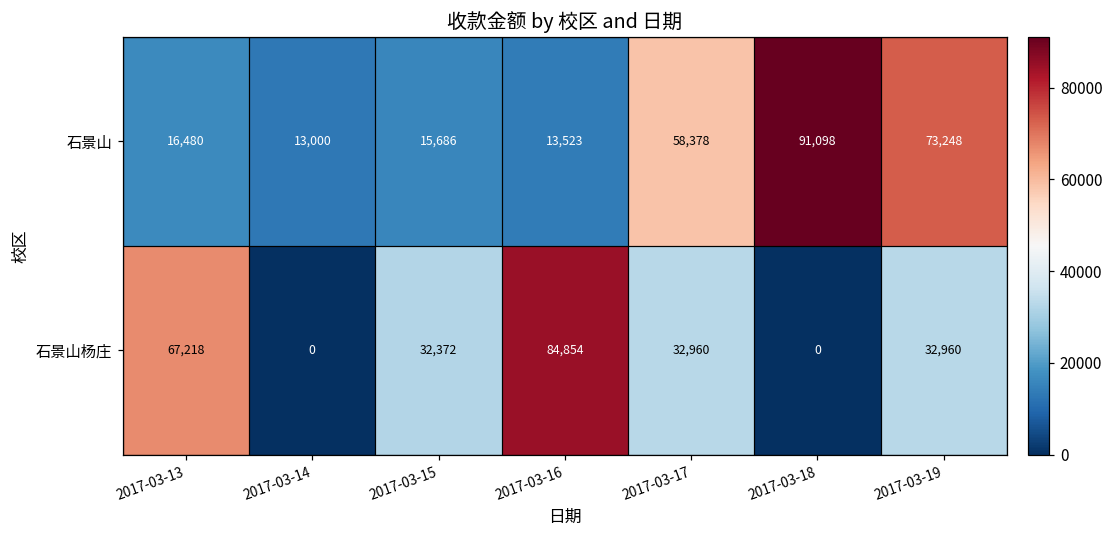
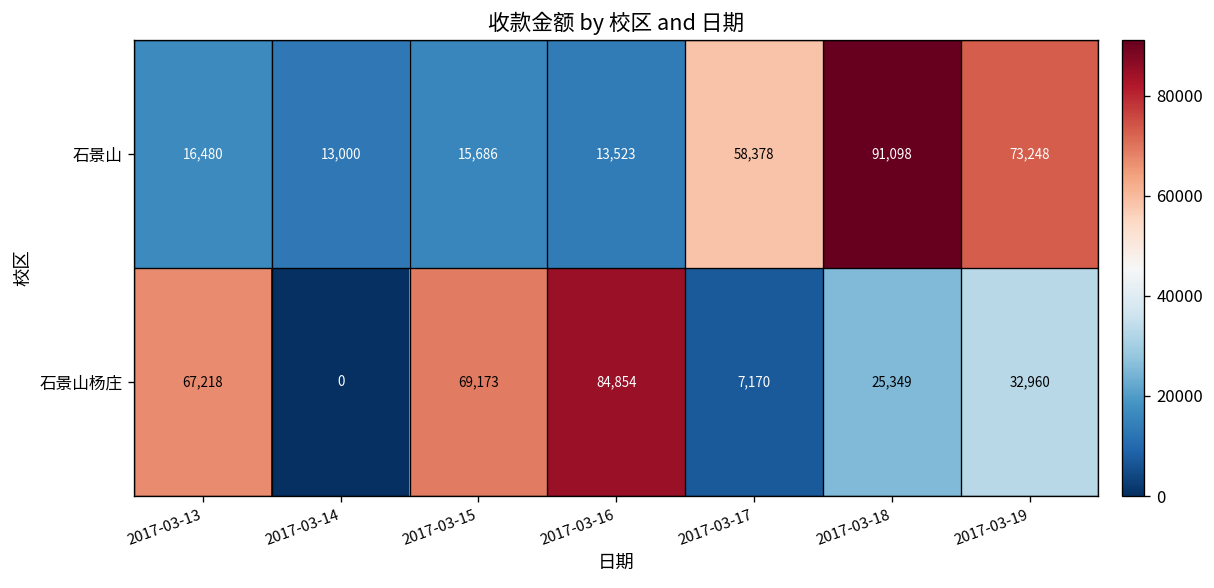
  {
    "石景山": {
      "2017-03-13": "16,480",
      "2017-03-14": "13,000",
      "2017-03-15": "15,686",
      "2017-03-16": "13,523",
      "2017-03-17": "58,378",
      "2017-03-18": "91,098",
      "2017-03-19": "73,248"
    },
    "石景山杨庄": {
      "2017-03-13": "67,218",
      "2017-03-14": "0",
-     "2017-03-15": "32,372",
+     "2017-03-15": "69,173",
      "2017-03-16": "84,854",
-     "2017-03-17": "32,960",
-     "2017-03-18": "0",
+     "2017-03-17": "7,170",
+     "2017-03-18": "25,349",
      "2017-03-19": "32,960"
    }
  }
